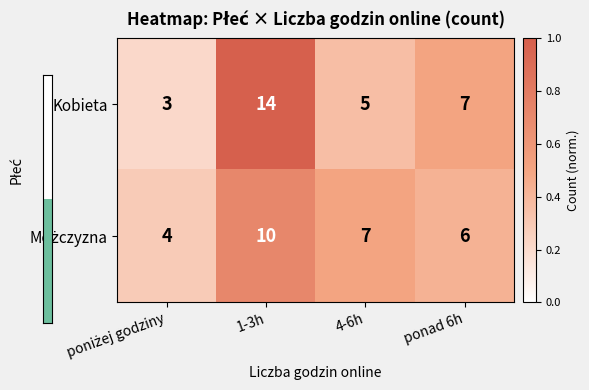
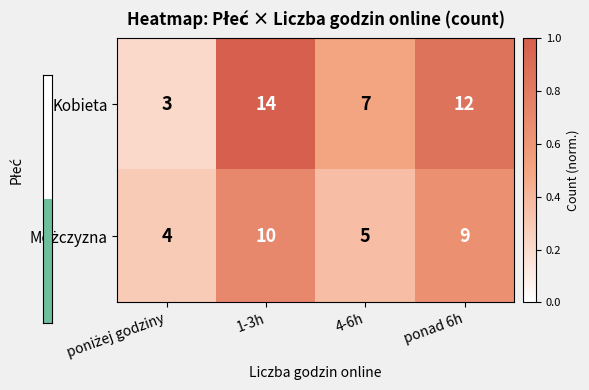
  {
    "Heatmap: Płeć × Liczba godzin online (count)": {
      "Kobieta": {
        "poniżej godziny": 3,
        "1-3h": 14,
-       "4-6h": 5,
-       "ponad 6h": 7
+       "4-6h": 7,
+       "ponad 6h": 12
      },
      "Mężczyzna": {
        "poniżej godziny": 4,
        "1-3h": 10,
-       "4-6h": 7,
-       "ponad 6h": 6
+       "4-6h": 5,
+       "ponad 6h": 9
      }
    }
  }
